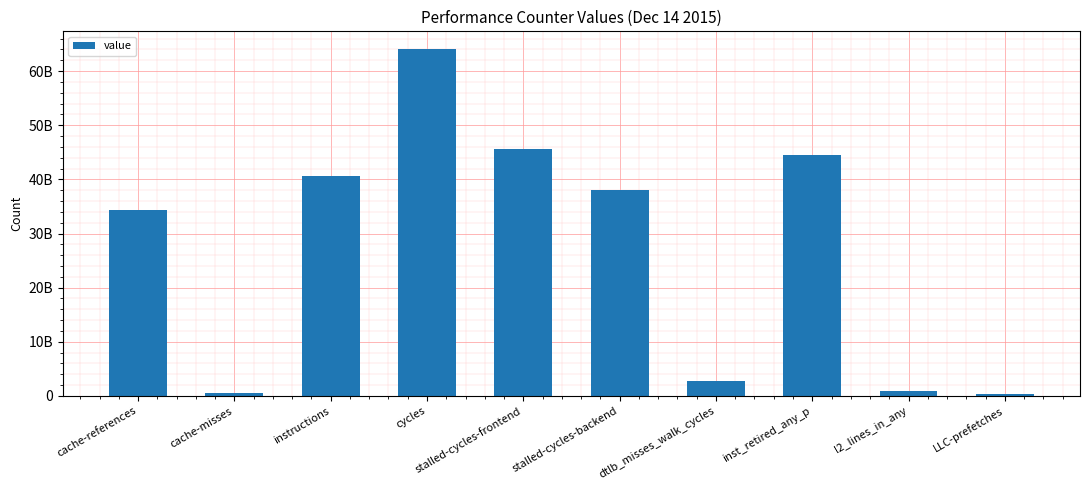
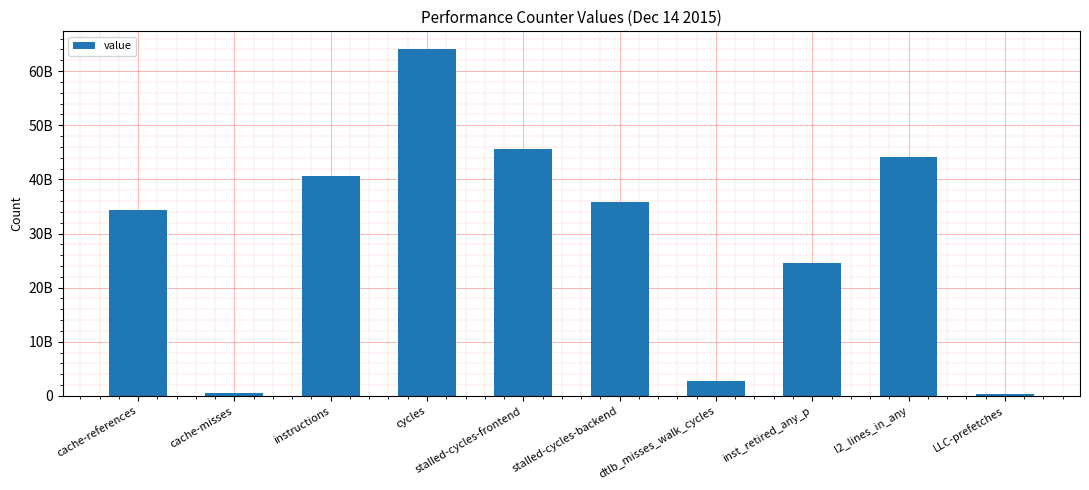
  {
    "cache-references": 34000000000,
    "cache-misses": 1000000000,
    "instructions": 41000000000,
    "cycles": 64000000000,
    "stalled-cycles-frontend": 46000000000,
-   "stalled-cycles-backend": 38000000000,
+   "stalled-cycles-backend": 36000000000,
    "dtlb_misses_walk_cycles": 3000000000,
-   "inst_retired_any_p": 45000000000,
-   "l2_lines_in_any": 1000000000
+   "inst_retired_any_p": 24000000000,
+   "l2_lines_in_any": 44000000000
  }
